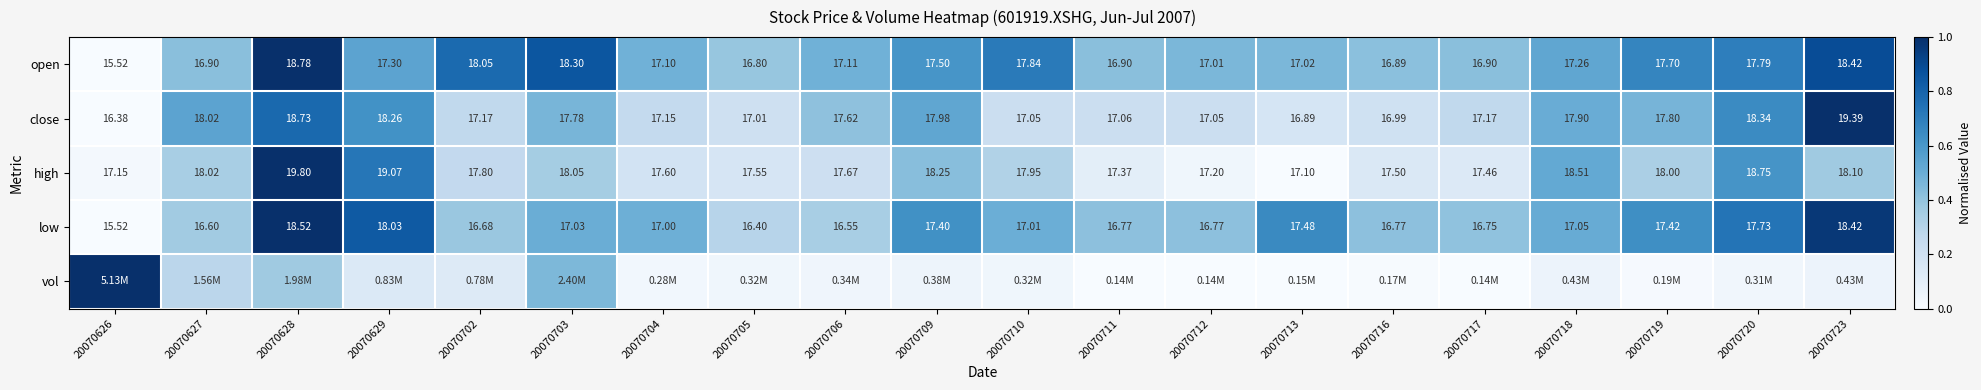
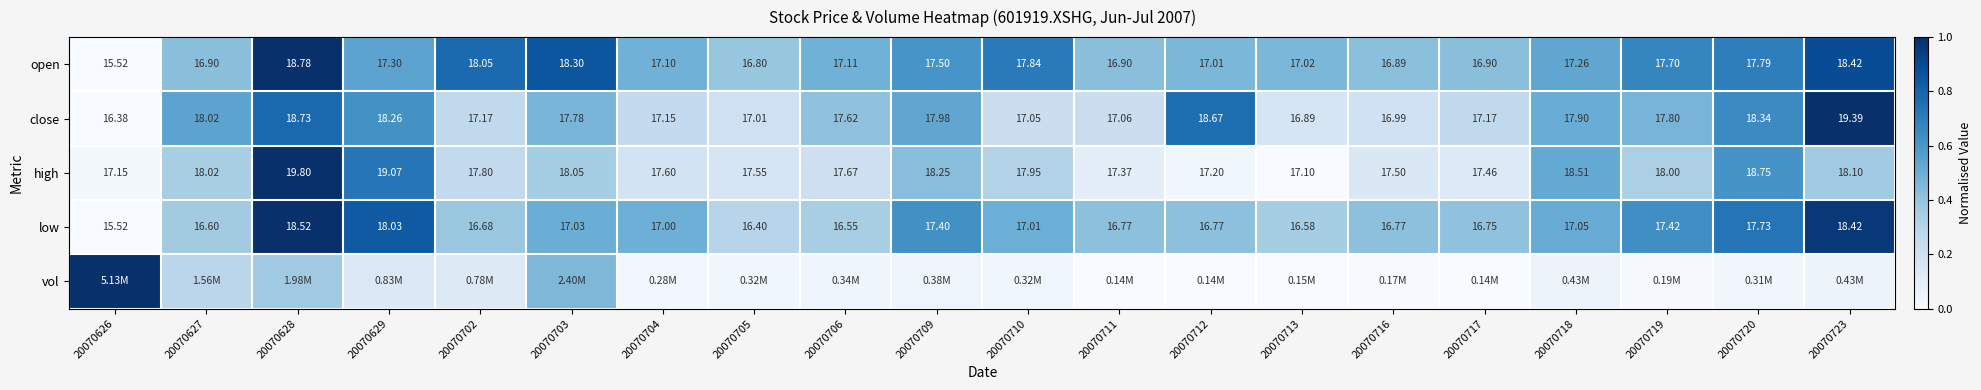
  {
    "open": {
      "20070626": "15.52",
      "20070627": "16.90",
      "20070628": "18.78",
      "20070629": "17.30",
      "20070702": "18.05",
      "20070703": "18.30",
      "20070704": "17.10",
      "20070705": "16.80",
      "20070706": "17.11",
      "20070709": "17.50",
      "20070710": "17.84",
      "20070711": "16.90",
      "20070712": "17.01",
      "20070713": "17.02",
      "20070716": "16.89",
      "20070717": "16.90",
      "20070718": "17.26",
      "20070719": "17.70",
      "20070720": "17.79",
      "20070723": "18.42"
    },
    "close": {
      "20070626": "16.38",
      "20070627": "18.02",
      "20070628": "18.73",
      "20070629": "18.26",
      "20070702": "17.17",
      "20070703": "17.78",
      "20070704": "17.15",
      "20070705": "17.01",
      "20070706": "17.62",
      "20070709": "17.98",
      "20070710": "17.05",
      "20070711": "17.06",
-     "20070712": "17.05",
+     "20070712": "18.67",
      "20070713": "16.89",
      "20070716": "16.99",
      "20070717": "17.17",
      "20070718": "17.90",
      "20070719": "17.80",
      "20070720": "18.34",
      "20070723": "19.39"
    },
    "high": {
      "20070626": "17.15",
      "20070627": "18.02",
      "20070628": "19.80",
      "20070629": "19.07",
      "20070702": "17.80",
      "20070703": "18.05",
      "20070704": "17.60",
      "20070705": "17.55",
      "20070706": "17.67",
      "20070709": "18.25",
      "20070710": "17.95",
      "20070711": "17.37",
      "20070712": "17.20",
      "20070713": "17.10",
      "20070716": "17.50",
      "20070717": "17.46",
      "20070718": "18.51",
      "20070719": "18.00",
      "20070720": "18.75",
      "20070723": "18.10"
    },
    "low": {
      "20070626": "15.52",
      "20070627": "16.60",
      "20070628": "18.52",
      "20070629": "18.03",
      "20070702": "16.68",
      "20070703": "17.03",
      "20070704": "17.00",
      "20070705": "16.40",
      "20070706": "16.55",
      "20070709": "17.40",
      "20070710": "17.01",
      "20070711": "16.77",
      "20070712": "16.77",
-     "20070713": "17.48",
+     "20070713": "16.58",
      "20070716": "16.77",
      "20070717": "16.75",
      "20070718": "17.05",
      "20070719": "17.42",
      "20070720": "17.73",
      "20070723": "18.42"
    },
    "vol": {
      "20070626": "5.13M",
      "20070627": "1.56M",
      "20070628": "1.98M",
      "20070629": "0.83M",
      "20070702": "0.78M",
      "20070703": "2.40M",
      "20070704": "0.28M",
      "20070705": "0.32M",
      "20070706": "0.34M",
      "20070709": "0.38M",
      "20070710": "0.32M",
      "20070711": "0.14M",
      "20070712": "0.14M",
      "20070713": "0.15M",
      "20070716": "0.17M",
      "20070717": "0.14M",
      "20070718": "0.43M",
      "20070719": "0.19M",
      "20070720": "0.31M",
      "20070723": "0.43M"
    }
  }
